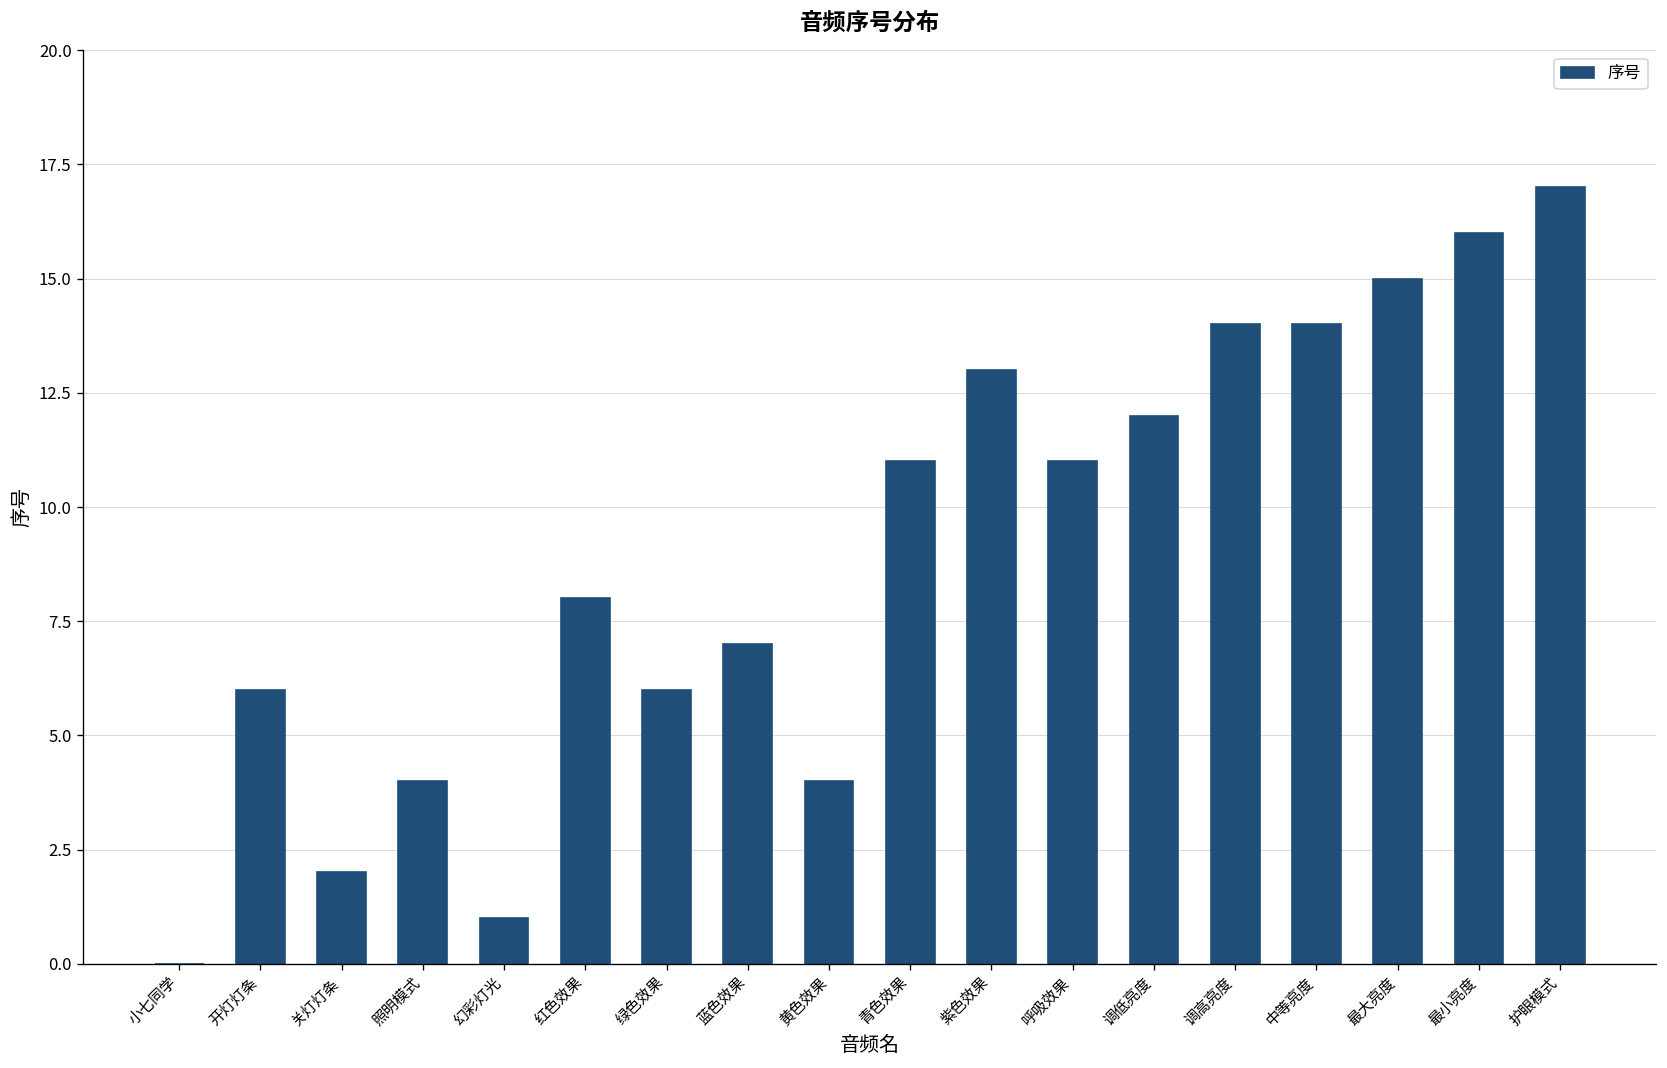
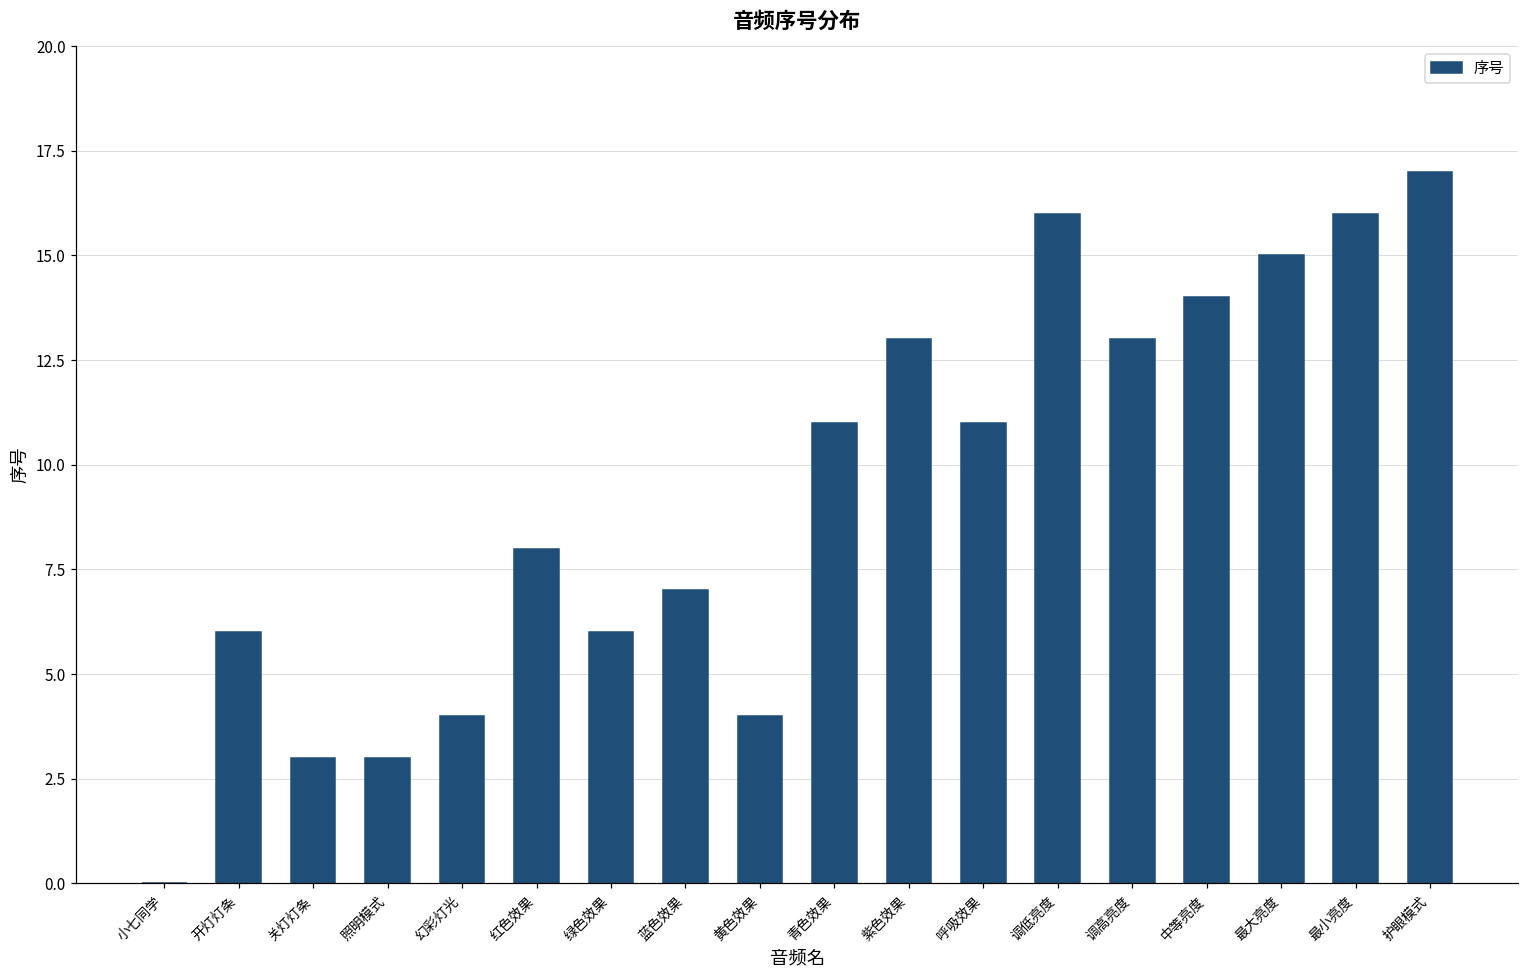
  {
    "小七同学": 0,
    "开灯灯条": 6,
-   "关灯灯条": 2,
-   "照明模式": 4,
-   "幻彩灯光": 1,
+   "关灯灯条": 3,
+   "照明模式": 3,
+   "幻彩灯光": 4,
    "红色效果": 8,
    "绿色效果": 6,
    "蓝色效果": 7,
    "黄色效果": 4,
    "青色效果": 11,
    "紫色效果": 13,
    "呼吸效果": 11,
-   "调低亮度": 12,
-   "调高亮度": 14,
+   "调低亮度": 16,
+   "调高亮度": 13,
    "中等亮度": 14,
    "最大亮度": 15,
    "最小亮度": 16,
    "护眼模式": 17
  }
